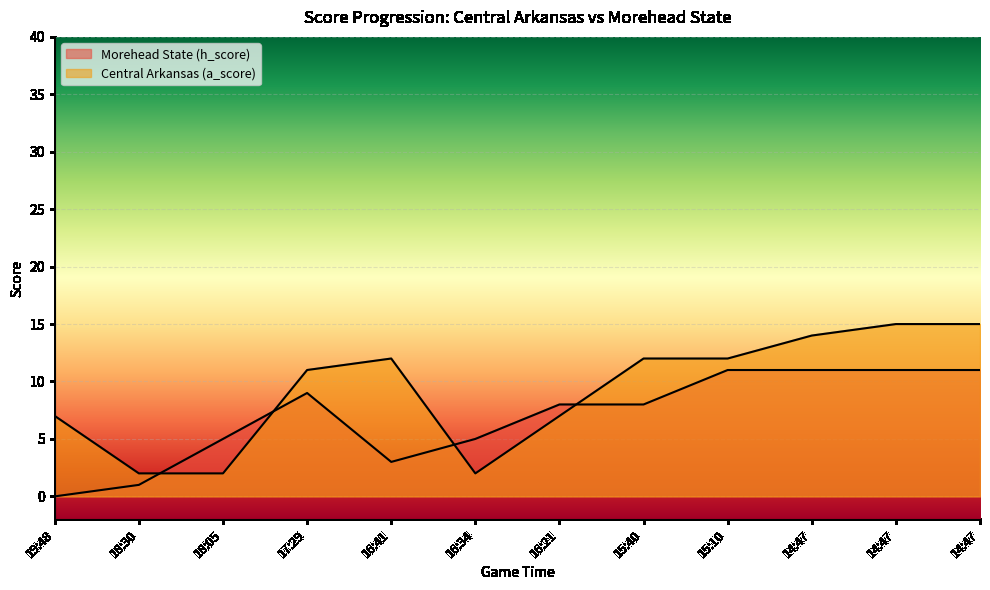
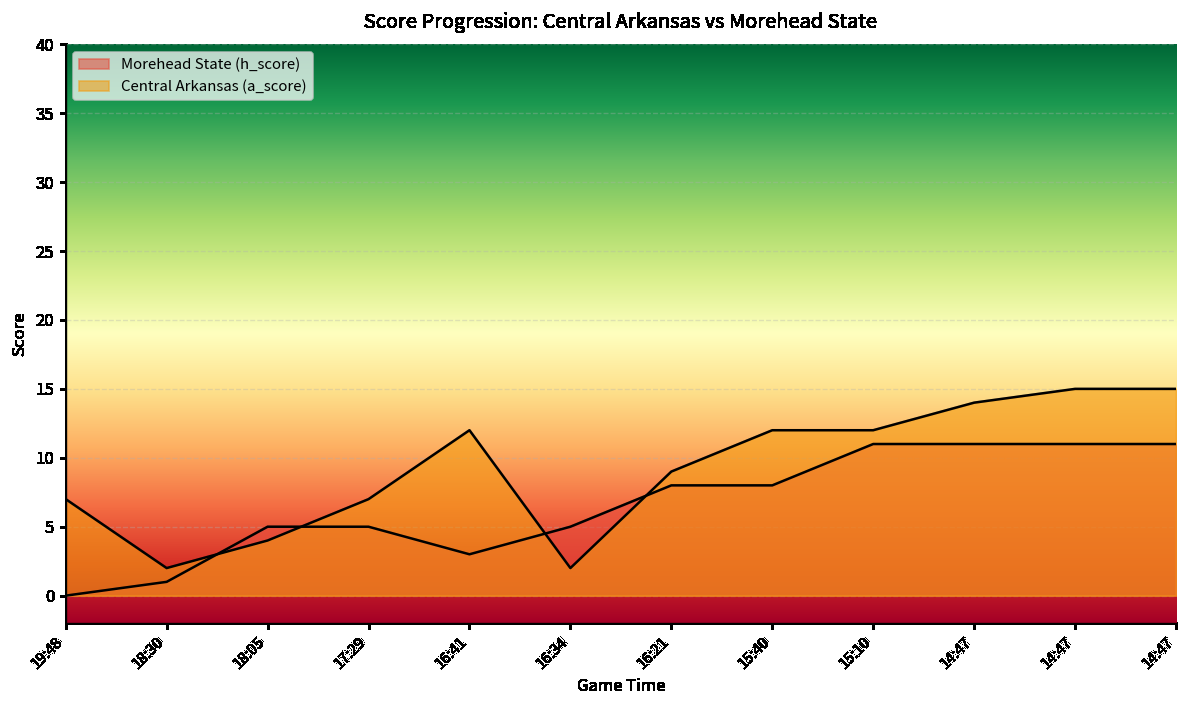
  {
    "Morehead State (h_score)": {
      "19:48": 0,
      "18:30": 1,
      "18:05": 5,
-     "17:29": 9,
+     "17:29": 5,
      "16:41": 3,
      "16:34": 5,
      "16:21": 8,
      "15:40": 8,
      "15:10": 11
    },
    "Central Arkansas (a_score)": {
      "19:48": 7,
      "18:30": 2,
-     "18:05": 2,
-     "17:29": 11,
+     "18:05": 4,
+     "17:29": 7,
      "16:41": 12,
      "16:34": 2,
-     "16:21": 7,
+     "16:21": 9,
      "15:40": 12,
      "15:10": 12
    }
  }
